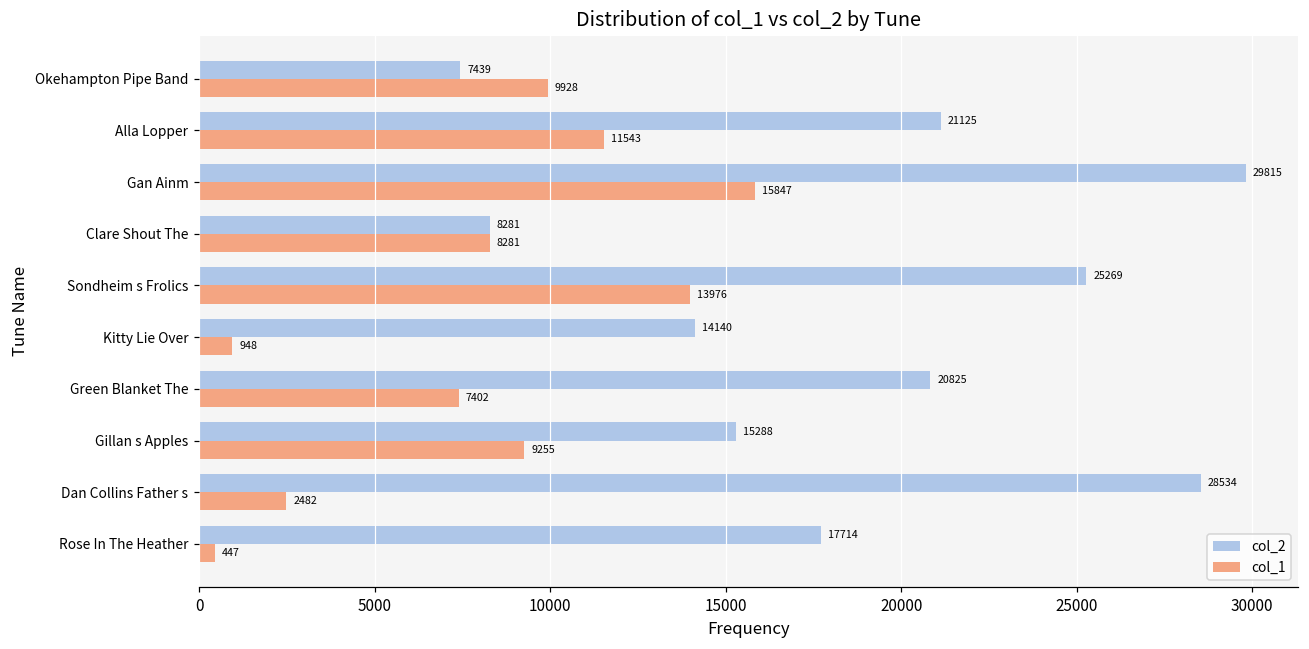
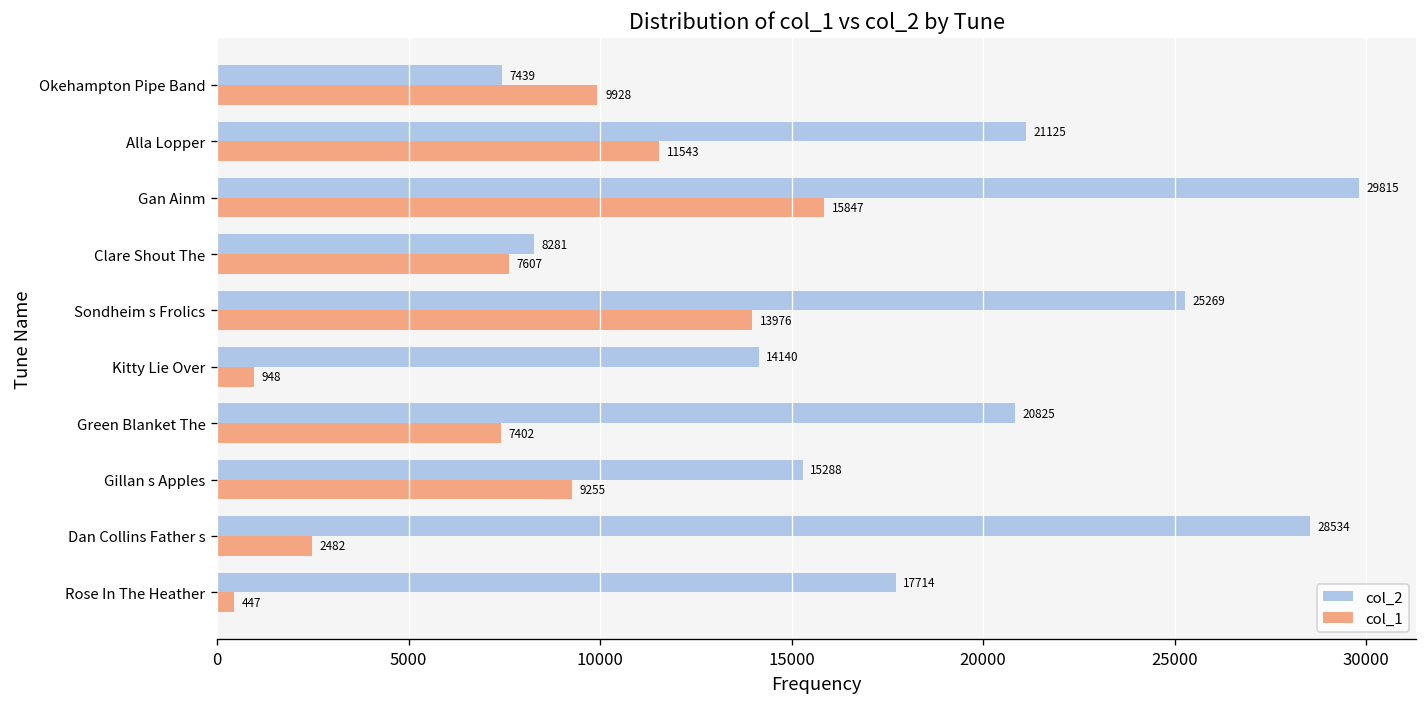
  {
    "col_2": {
      "Okehampton Pipe Band": 7439,
      "Alla Lopper": 21125,
      "Gan Ainm": 29815,
      "Clare Shout The": 8281,
      "Sondheim s Frolics": 25269,
      "Kitty Lie Over": 14140,
      "Green Blanket The": 20825,
      "Gillan s Apples": 15288,
      "Dan Collins Father s": 28534,
      "Rose In The Heather": 17714
    },
    "col_1": {
      "Okehampton Pipe Band": 9928,
      "Alla Lopper": 11543,
      "Gan Ainm": 15847,
-     "Clare Shout The": 8281,
+     "Clare Shout The": 7607,
      "Sondheim s Frolics": 13976,
      "Kitty Lie Over": 948,
      "Green Blanket The": 7402,
      "Gillan s Apples": 9255,
      "Dan Collins Father s": 2482,
      "Rose In The Heather": 447
    }
  }
